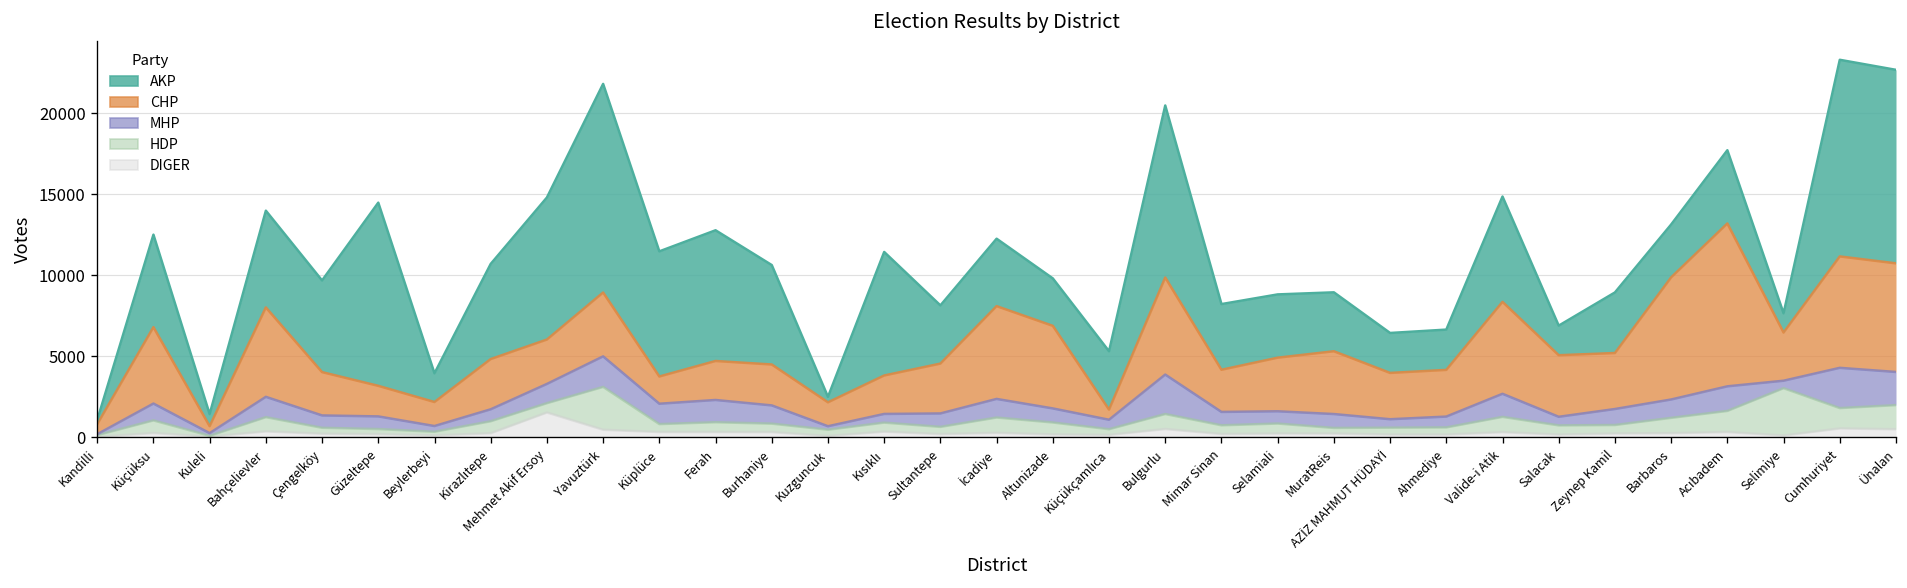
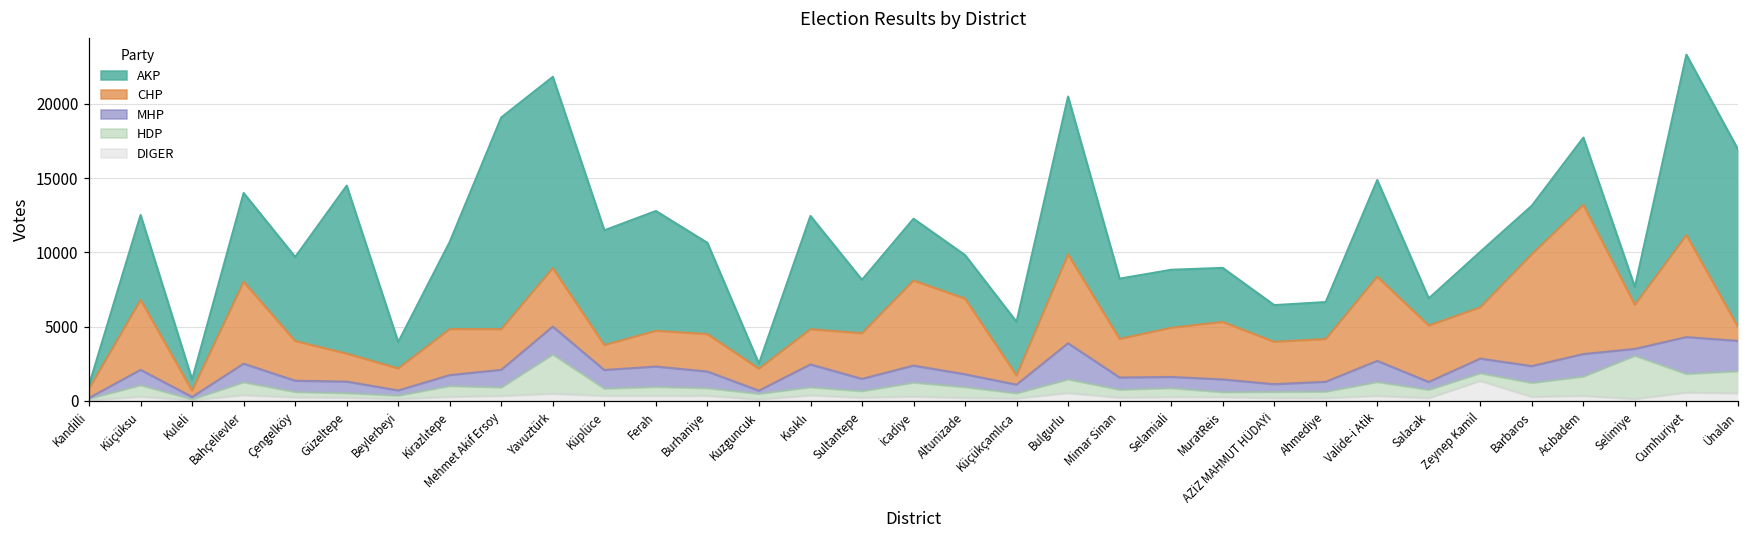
  {
    "DIGER": {
      "Küçüksu": 300,
      "Bahçelievler": 400,
      "Çengelköy": 200,
      "Güzeltepe": 200,
      "Beylerbeyi": 100,
      "Kirazlıtepe": 200,
-     "Mehmet Akif Ersoy": 1500,
+     "Mehmet Akif Ersoy": 300,
      "Yavuztürk": 500,
      "Küplüce": 300,
      "Ferah": 300,
      "Burhaniye": 300,
      "Kuzguncuk": 100,
      "Kısıklı": 300,
      "Sultantepe": 200,
      "İcadiye": 300,
      "Altunizade": 200,
      "Küçükçamlıca": 100,
      "Bulgurlu": 500,
      "Mimar Sinan": 200,
      "Selamiali": 200,
      "MuratReis": 200,
      "AZİZ MAHMUT HÜDAYİ": 200,
      "Ahmediye": 200,
      "Valide-i Atik": 300,
      "Salacak": 200,
-     "Zeynep Kamil": 200,
+     "Zeynep Kamil": 1300,
      "Barbaros": 200,
      "Acıbadem": 300,
      "Selimiye": 100,
      "Cumhuriyet": 500,
      "Ünalan": 500
    },
    "HDP": {
      "Küçüksu": 800,
      "Bahçelievler": 900,
      "Çengelköy": 400,
      "Güzeltepe": 300,
      "Beylerbeyi": 200,
      "Kirazlıtepe": 700,
      "Mehmet Akif Ersoy": 600,
      "Yavuztürk": 2600,
      "Küplüce": 500,
      "Ferah": 600,
      "Burhaniye": 500,
      "Kuzguncuk": 400,
      "Kısıklı": 600,
      "Sultantepe": 400,
      "İcadiye": 900,
      "Altunizade": 700,
      "Küçükçamlıca": 400,
      "Bulgurlu": 900,
      "Mimar Sinan": 500,
      "Selamiali": 600,
      "MuratReis": 300,
      "AZİZ MAHMUT HÜDAYİ": 400,
      "Ahmediye": 400,
      "Valide-i Atik": 900,
      "Salacak": 600,
      "Zeynep Kamil": 500,
      "Barbaros": 900,
      "Acıbadem": 1300,
      "Selimiye": 2900,
      "Cumhuriyet": 1300,
      "Ünalan": 1500
    },
    "MHP": {
      "Küçüksu": 1000,
      "Bahçelievler": 1300,
      "Çengelköy": 800,
      "Güzeltepe": 800,
      "Beylerbeyi": 400,
      "Kirazlıtepe": 700,
      "Mehmet Akif Ersoy": 1200,
      "Yavuztürk": 1900,
      "Küplüce": 1300,
      "Ferah": 1400,
      "Burhaniye": 1100,
      "Kuzguncuk": 200,
-     "Kısıklı": 500,
+     "Kısıklı": 1500,
      "Sultantepe": 800,
      "İcadiye": 1200,
      "Altunizade": 900,
      "Küçükçamlıca": 600,
      "Bulgurlu": 2400,
      "Mimar Sinan": 800,
      "Selamiali": 800,
      "MuratReis": 900,
      "AZİZ MAHMUT HÜDAYİ": 500,
      "Ahmediye": 700,
      "Valide-i Atik": 1400,
      "Salacak": 500,
      "Zeynep Kamil": 1000,
      "Barbaros": 1100,
      "Acıbadem": 1500,
      "Selimiye": 500,
      "Cumhuriyet": 2500,
      "Ünalan": 2100
    },
    "CHP": {
      "Kandilli": 600,
      "Küçüksu": 4700,
      "Kuleli": 400,
      "Bahçelievler": 5500,
      "Çengelköy": 2700,
      "Güzeltepe": 1900,
      "Beylerbeyi": 1500,
      "Kirazlıtepe": 3100,
      "Mehmet Akif Ersoy": 2700,
      "Yavuztürk": 3900,
      "Küplüce": 1700,
      "Ferah": 2400,
      "Burhaniye": 2500,
      "Kuzguncuk": 1500,
      "Kısıklı": 2400,
      "Sultantepe": 3100,
      "İcadiye": 5700,
      "Altunizade": 5100,
      "Küçükçamlıca": 600,
      "Bulgurlu": 6000,
      "Mimar Sinan": 2600,
      "Selamiali": 3300,
      "MuratReis": 3900,
      "AZİZ MAHMUT HÜDAYİ": 2900,
      "Ahmediye": 2900,
      "Valide-i Atik": 5700,
      "Salacak": 3800,
      "Zeynep Kamil": 3500,
      "Barbaros": 7500,
      "Acıbadem": 10100,
      "Selimiye": 3000,
      "Cumhuriyet": 6900,
-     "Ünalan": 6700
+     "Ünalan": 1000
    },
    "AKP": {
      "Kandilli": 300,
      "Küçüksu": 5700,
      "Kuleli": 700,
      "Bahçelievler": 6000,
      "Çengelköy": 5700,
      "Güzeltepe": 11300,
      "Beylerbeyi": 1800,
      "Kirazlıtepe": 5900,
-     "Mehmet Akif Ersoy": 8800,
+     "Mehmet Akif Ersoy": 14300,
      "Yavuztürk": 12900,
      "Küplüce": 7700,
      "Ferah": 8100,
      "Burhaniye": 6100,
      "Kuzguncuk": 300,
      "Kısıklı": 7600,
      "Sultantepe": 3600,
      "İcadiye": 4200,
      "Altunizade": 2900,
      "Küçükçamlıca": 3600,
      "Bulgurlu": 10600,
      "Mimar Sinan": 4100,
      "Selamiali": 3900,
      "MuratReis": 3600,
      "AZİZ MAHMUT HÜDAYİ": 2500,
      "Ahmediye": 2500,
      "Valide-i Atik": 6500,
      "Salacak": 1800,
      "Zeynep Kamil": 3700,
      "Barbaros": 3300,
      "Acıbadem": 4500,
      "Selimiye": 1200,
      "Cumhuriyet": 12100,
      "Ünalan": 12000
    }
  }
